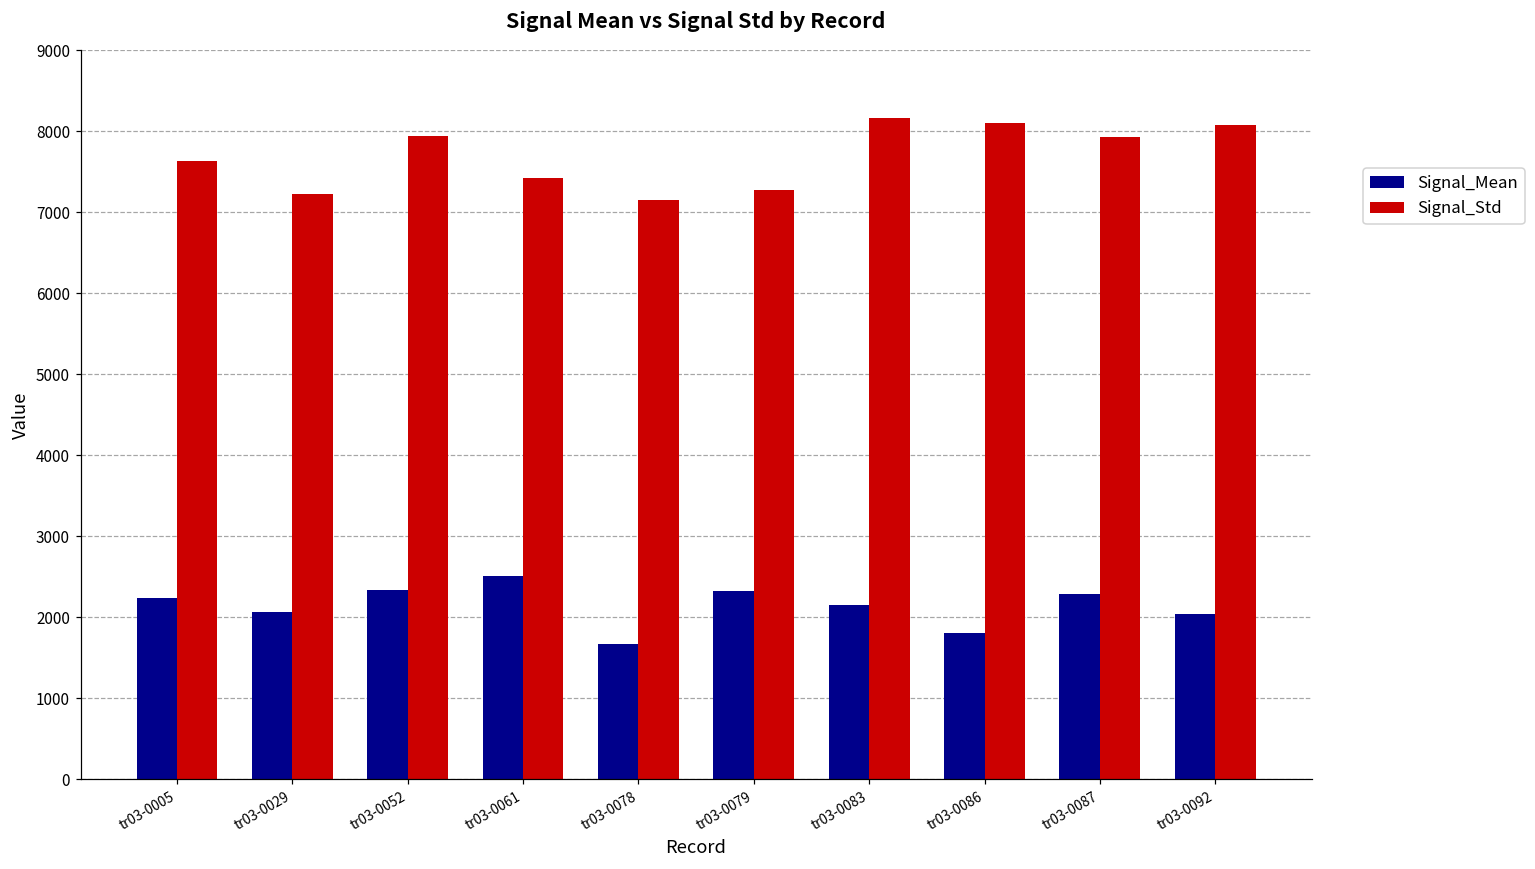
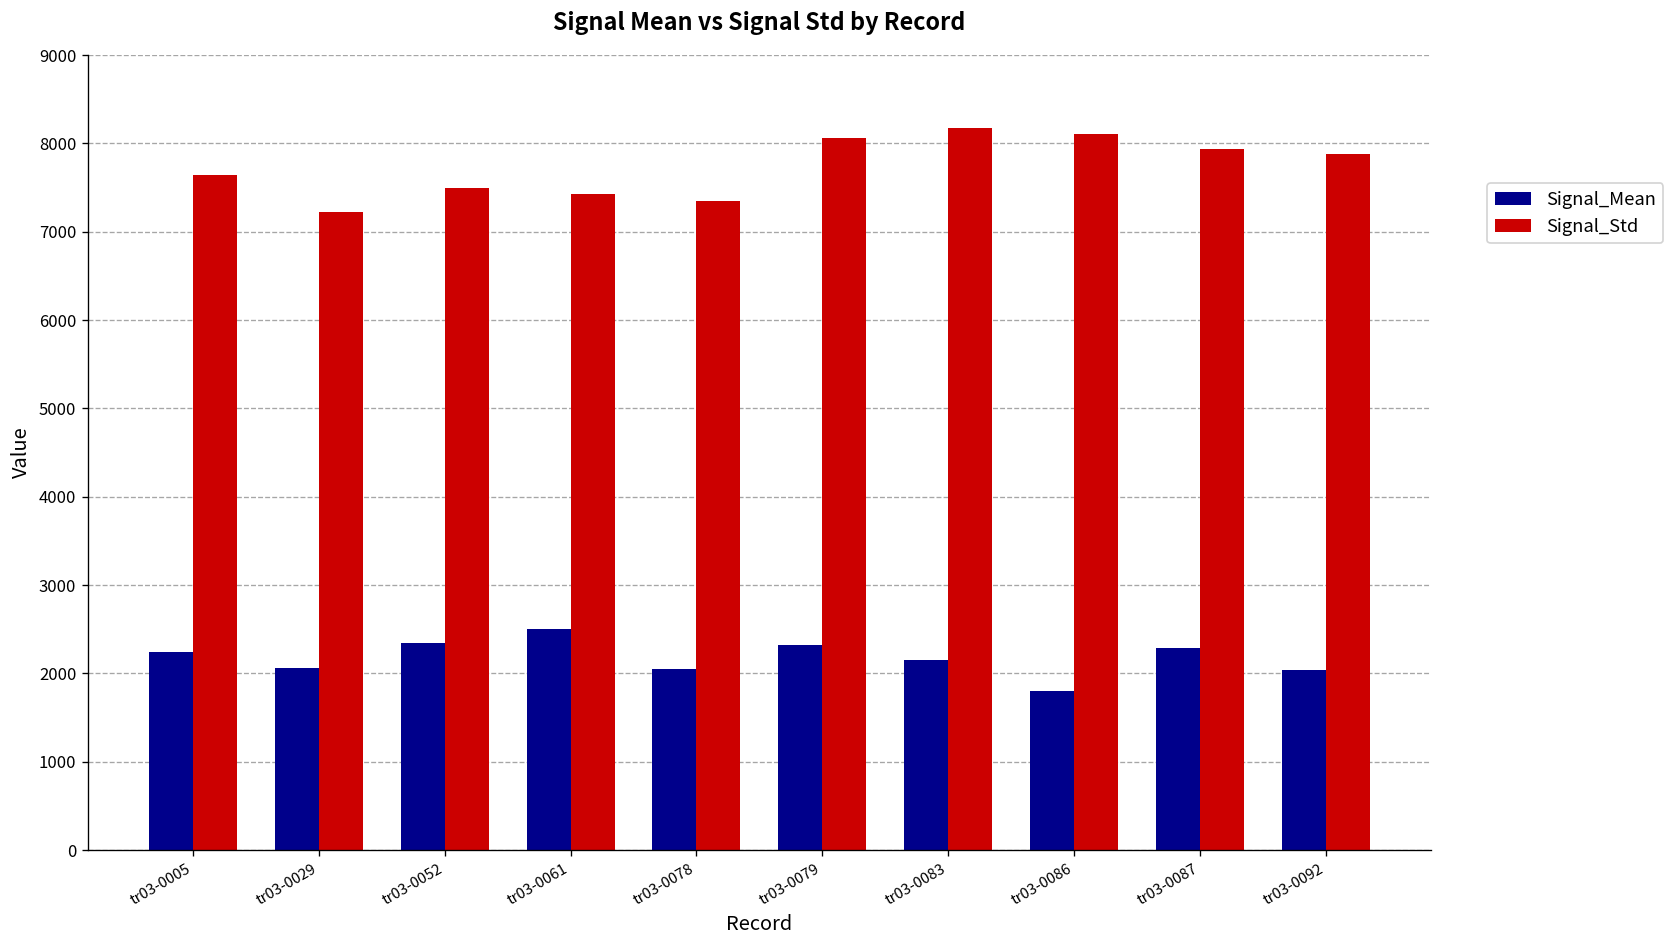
  {
    "Signal_Mean": {
      "tr03-0005": 2200,
      "tr03-0029": 2100,
      "tr03-0052": 2300,
      "tr03-0061": 2500,
-     "tr03-0078": 1700,
+     "tr03-0078": 2100,
      "tr03-0079": 2300,
      "tr03-0083": 2200,
      "tr03-0086": 1800,
      "tr03-0087": 2300,
      "tr03-0092": 2000
    },
    "Signal_Std": {
      "tr03-0005": 7600,
      "tr03-0029": 7200,
-     "tr03-0052": 7900,
+     "tr03-0052": 7500,
      "tr03-0061": 7400,
-     "tr03-0078": 7200,
-     "tr03-0079": 7300,
+     "tr03-0078": 7300,
+     "tr03-0079": 8100,
      "tr03-0083": 8200,
      "tr03-0086": 8100,
      "tr03-0087": 7900,
-     "tr03-0092": 8100
+     "tr03-0092": 7900
    }
  }
